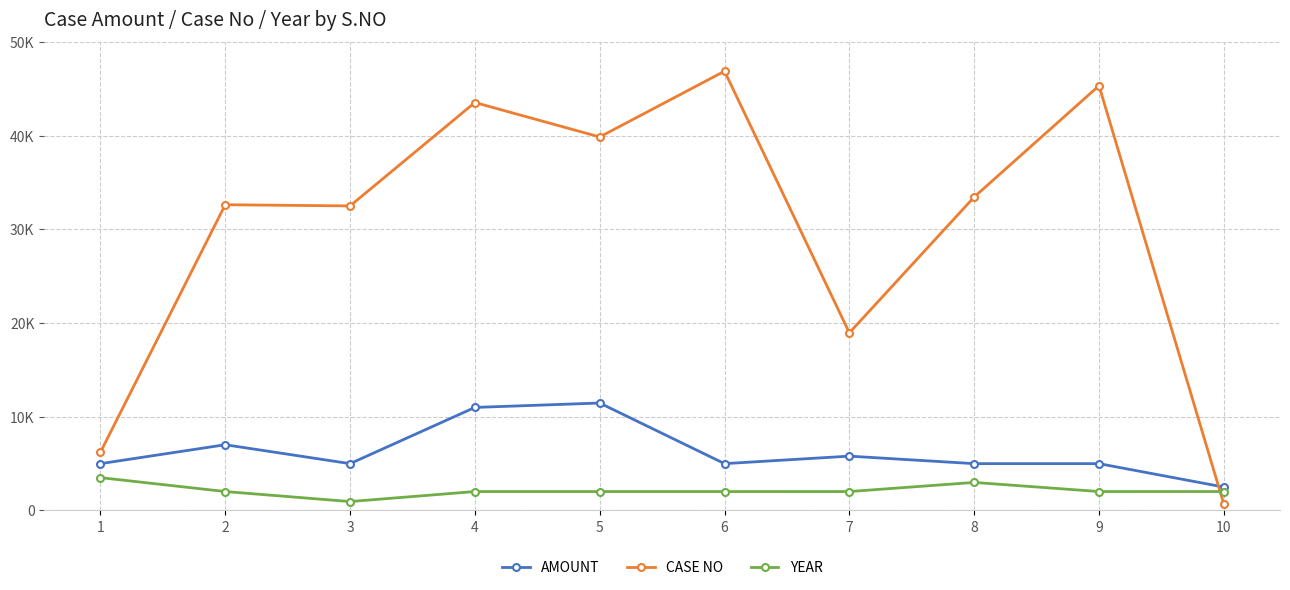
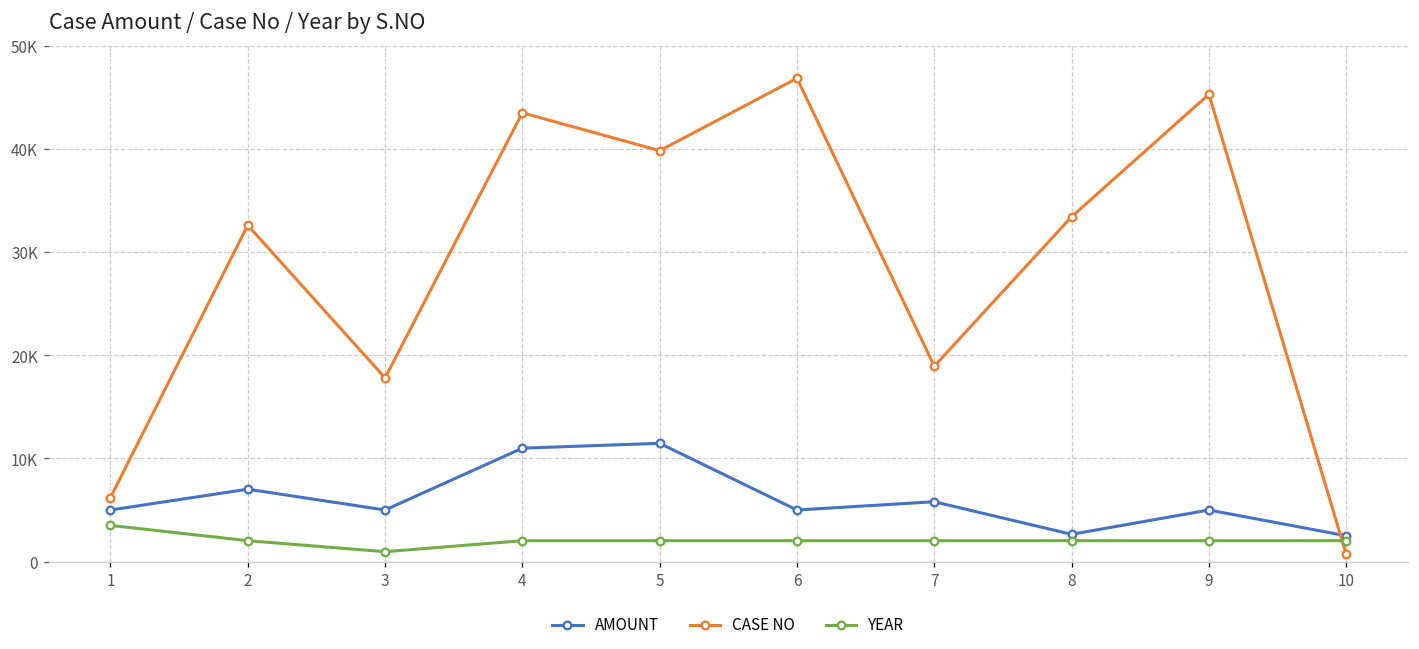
  {
    "AMOUNT": {
      "1": 5000,
      "2": 7000,
      "3": 5000,
      "4": 11000,
      "5": 11000,
      "6": 5000,
      "7": 6000,
-     "8": 5000,
+     "8": 3000,
      "9": 5000,
      "10": 3000
    },
    "CASE NO": {
      "1": 6000,
      "2": 33000,
-     "3": 33000,
+     "3": 18000,
      "4": 44000,
      "5": 40000,
      "6": 47000,
      "7": 19000,
      "8": 33000,
      "9": 45000,
      "10": 1000
    },
    "YEAR": {
      "1": 4000,
      "2": 2000,
      "3": 1000,
      "4": 2000,
      "5": 2000,
      "6": 2000,
      "7": 2000,
-     "8": 3000,
+     "8": 2000,
      "9": 2000,
      "10": 2000
    }
  }
